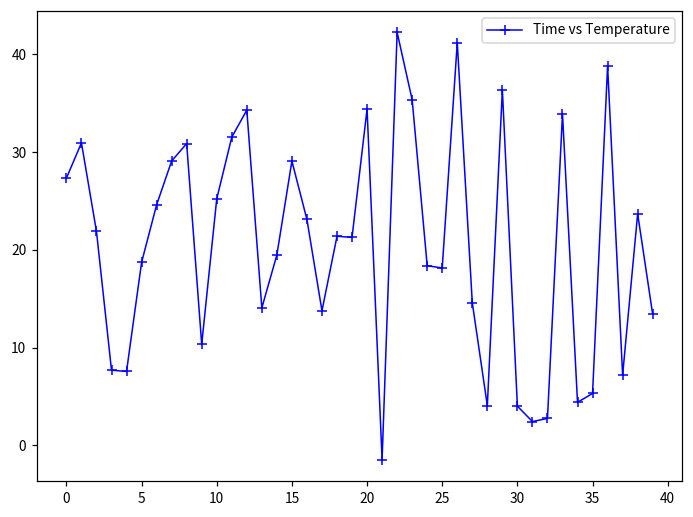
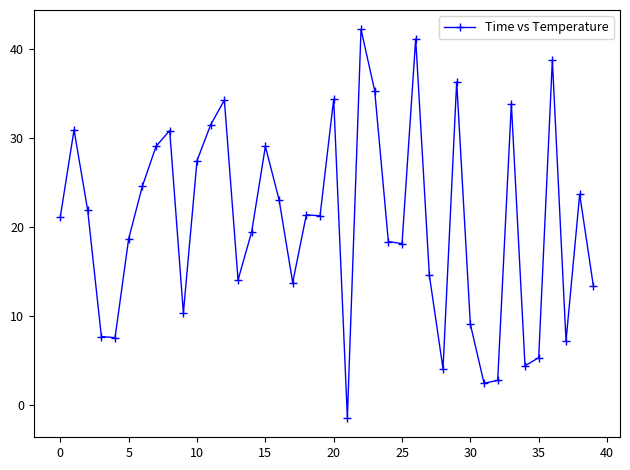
  {
-   "0": 27,
+   "0": 21,
    "5": 19,
-   "10": 25,
+   "10": 27,
    "15": 29,
    "20": 34,
    "25": 18,
-   "30": 4,
+   "30": 9,
    "35": 5
  }
